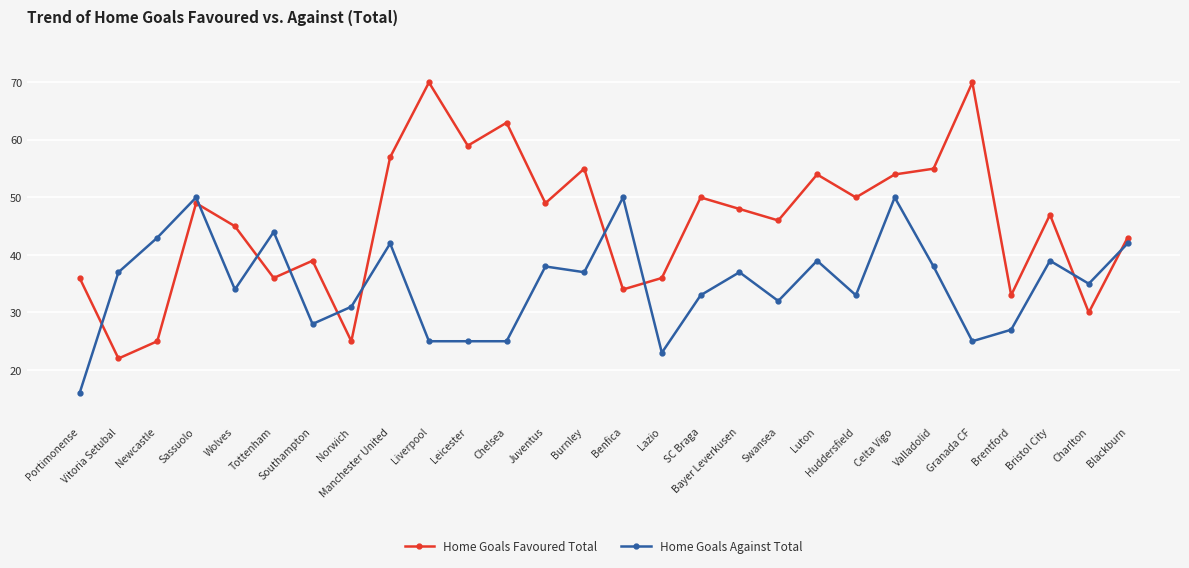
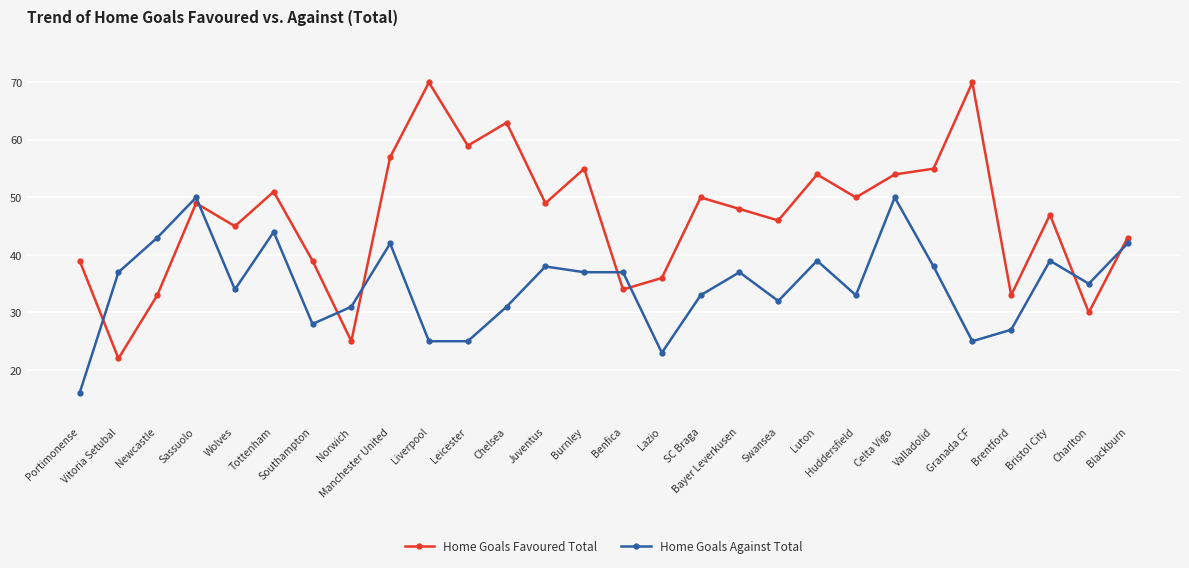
  {
    "Home Goals Favoured Total": {
-     "Portimonense": 36,
+     "Portimonense": 39,
      "Vitoria Setubal": 22,
-     "Newcastle": 25,
+     "Newcastle": 33,
      "Sassuolo": 49,
      "Wolves": 45,
-     "Tottenham": 36,
+     "Tottenham": 51,
      "Southampton": 39,
      "Norwich": 25,
      "Manchester United": 57,
      "Liverpool": 70,
      "Leicester": 59,
      "Chelsea": 63,
      "Juventus": 49,
      "Burnley": 55,
      "Benfica": 34,
      "Lazio": 36,
      "SC Braga": 50,
      "Bayer Leverkusen": 48,
      "Swansea": 46,
      "Luton": 54,
      "Huddersfield": 50,
      "Celta Vigo": 54,
      "Valladolid": 55,
      "Granada CF": 70,
      "Brentford": 33,
      "Bristol City": 47,
      "Charlton": 30,
      "Blackburn": 43
    },
    "Home Goals Against Total": {
      "Portimonense": 16,
      "Vitoria Setubal": 37,
      "Newcastle": 43,
      "Sassuolo": 50,
      "Wolves": 34,
      "Tottenham": 44,
      "Southampton": 28,
      "Norwich": 31,
      "Manchester United": 42,
      "Liverpool": 25,
      "Leicester": 25,
-     "Chelsea": 25,
+     "Chelsea": 31,
      "Juventus": 38,
      "Burnley": 37,
-     "Benfica": 50,
+     "Benfica": 37,
      "Lazio": 23,
      "SC Braga": 33,
      "Bayer Leverkusen": 37,
      "Swansea": 32,
      "Luton": 39,
      "Huddersfield": 33,
      "Celta Vigo": 50,
      "Valladolid": 38,
      "Granada CF": 25,
      "Brentford": 27,
      "Bristol City": 39,
      "Charlton": 35,
      "Blackburn": 42
    }
  }
